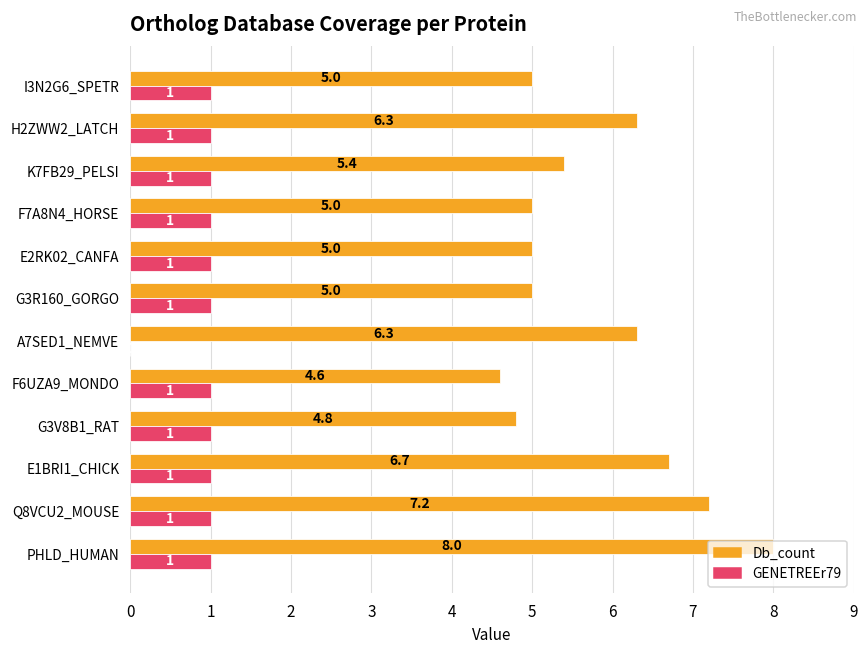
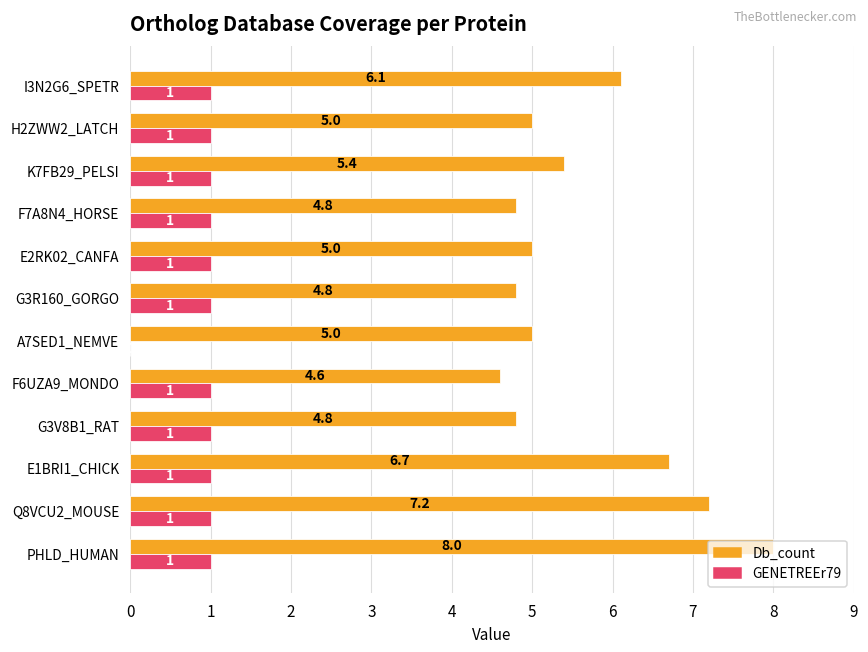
  {
    "Db_count": {
-     "I3N2G6_SPETR": 5.0,
-     "H2ZWW2_LATCH": 6.3,
+     "I3N2G6_SPETR": 6.1,
+     "H2ZWW2_LATCH": 5.0,
      "K7FB29_PELSI": 5.4,
-     "F7A8N4_HORSE": 5.0,
+     "F7A8N4_HORSE": 4.8,
      "E2RK02_CANFA": 5.0,
-     "G3R160_GORGO": 5.0,
-     "A7SED1_NEMVE": 6.3,
+     "G3R160_GORGO": 4.8,
+     "A7SED1_NEMVE": 5.0,
      "F6UZA9_MONDO": 4.6,
      "G3V8B1_RAT": 4.8,
      "E1BRI1_CHICK": 6.7,
      "Q8VCU2_MOUSE": 7.2
    },
    "GENETREEr79": {
      "I3N2G6_SPETR": 1,
      "H2ZWW2_LATCH": 1,
      "K7FB29_PELSI": 1,
      "F7A8N4_HORSE": 1,
      "E2RK02_CANFA": 1,
      "G3R160_GORGO": 1,
      "F6UZA9_MONDO": 1,
      "G3V8B1_RAT": 1,
      "E1BRI1_CHICK": 1,
      "Q8VCU2_MOUSE": 1,
      "PHLD_HUMAN": 1
    }
  }
